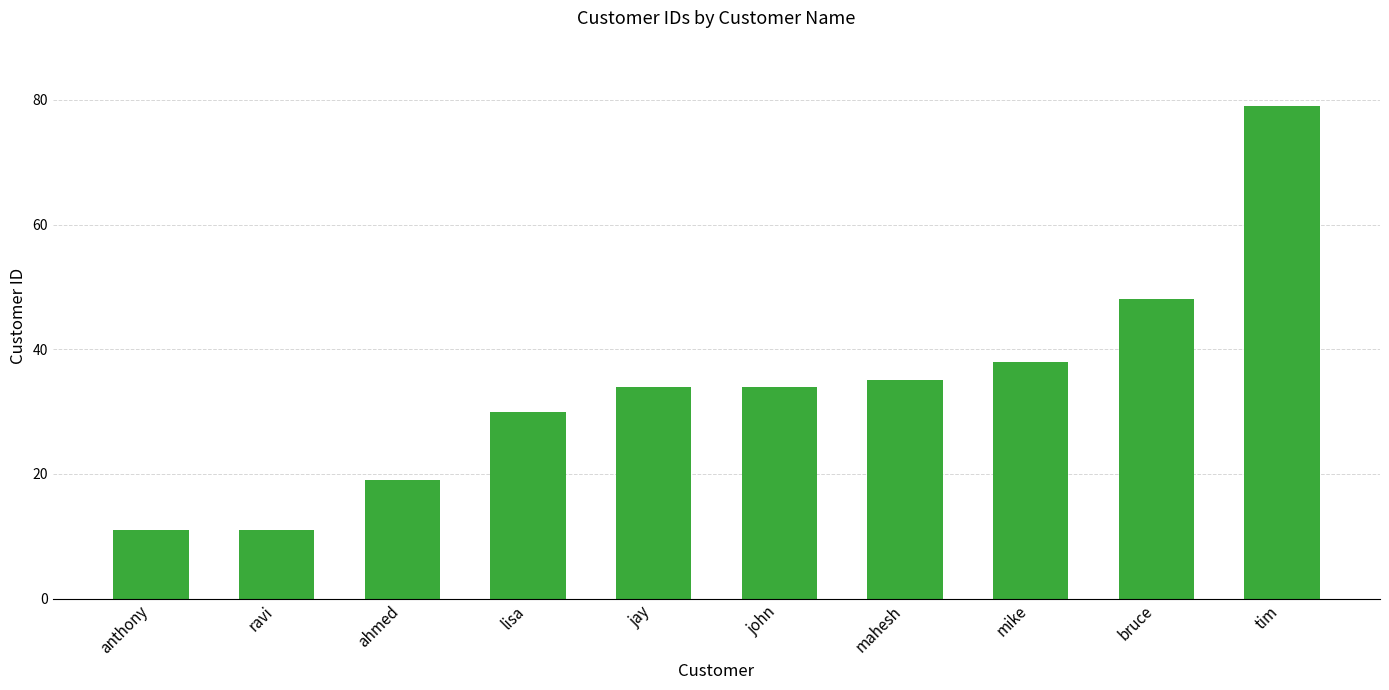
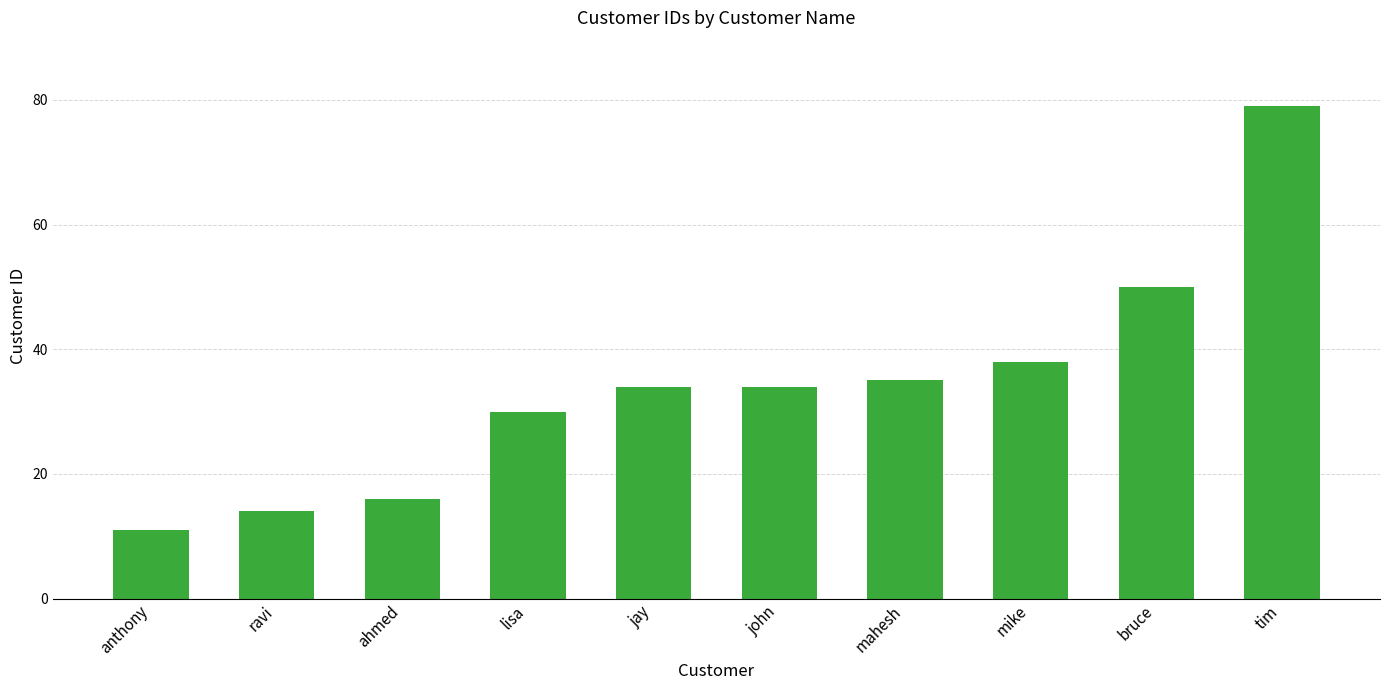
  {
    "anthony": 11,
-   "ravi": 11,
-   "ahmed": 19,
+   "ravi": 14,
+   "ahmed": 16,
    "lisa": 30,
    "jay": 34,
    "john": 34,
    "mahesh": 35,
    "mike": 38,
-   "bruce": 48,
+   "bruce": 50,
    "tim": 79
  }
